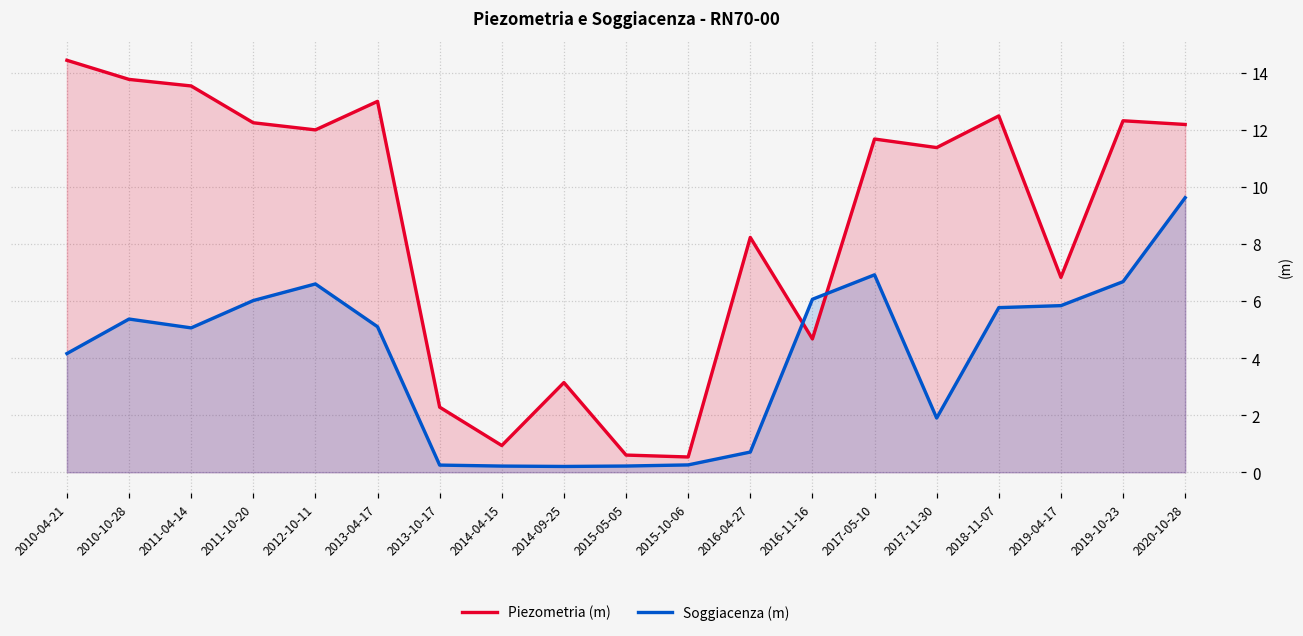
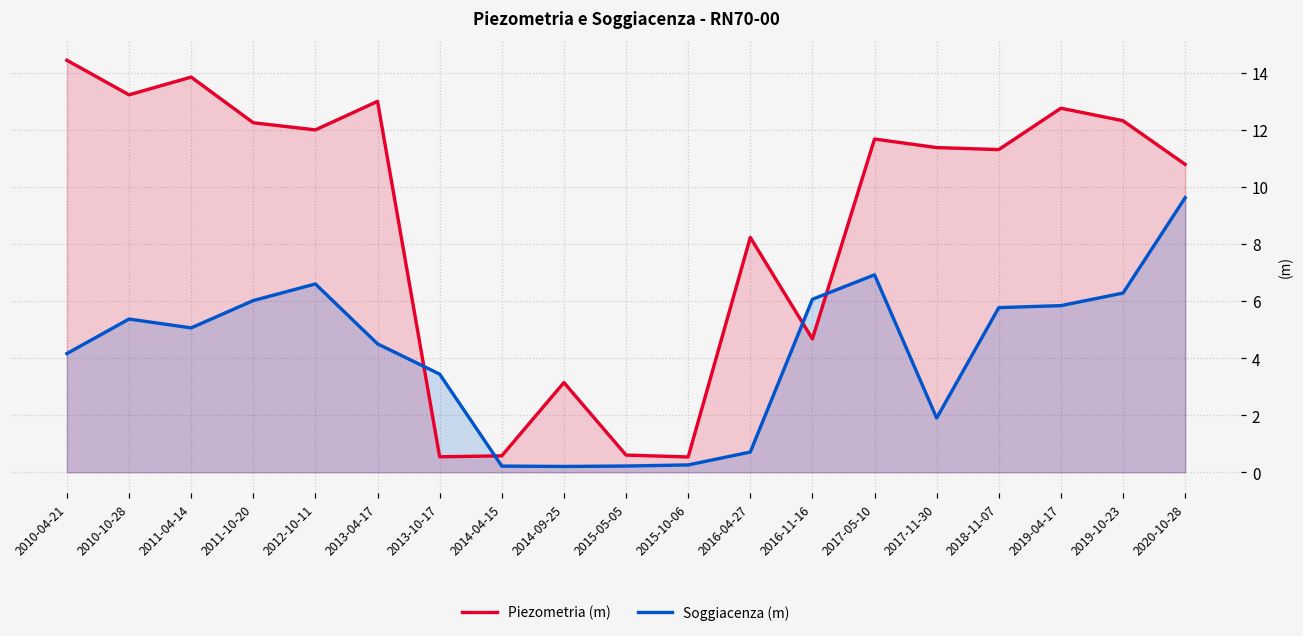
  {
    "Piezometria (m)": {
      "2010-04-21": 14.4,
-     "2010-10-28": 13.8,
-     "2011-04-14": 13.5,
+     "2010-10-28": 13.2,
+     "2011-04-14": 13.9,
      "2011-10-20": 12.3,
      "2012-10-11": 12.0,
      "2013-04-17": 13.0,
-     "2013-10-17": 2.3,
-     "2014-04-15": 0.9,
+     "2013-10-17": 0.5,
+     "2014-04-15": 0.6,
      "2014-09-25": 3.1,
      "2015-05-05": 0.6,
      "2015-10-06": 0.5,
      "2016-04-27": 8.2,
      "2016-11-16": 4.7,
      "2017-05-10": 11.7,
      "2017-11-30": 11.4,
-     "2018-11-07": 12.5,
-     "2019-04-17": 6.8,
+     "2018-11-07": 11.3,
+     "2019-04-17": 12.8,
      "2019-10-23": 12.3,
-     "2020-10-28": 12.2
+     "2020-10-28": 10.8
    },
    "Soggiacenza (m)": {
      "2010-04-21": 4.2,
      "2010-10-28": 5.4,
      "2011-04-14": 5.1,
      "2011-10-20": 6.0,
      "2012-10-11": 6.6,
-     "2013-04-17": 5.1,
-     "2013-10-17": 0.3,
+     "2013-04-17": 4.5,
+     "2013-10-17": 3.4,
      "2014-04-15": 0.2,
      "2014-09-25": 0.2,
      "2015-05-05": 0.2,
      "2015-10-06": 0.3,
      "2016-04-27": 0.7,
      "2016-11-16": 6.1,
      "2017-05-10": 6.9,
      "2017-11-30": 1.9,
      "2018-11-07": 5.8,
      "2019-04-17": 5.8,
-     "2019-10-23": 6.7,
+     "2019-10-23": 6.3,
      "2020-10-28": 9.6
    }
  }
